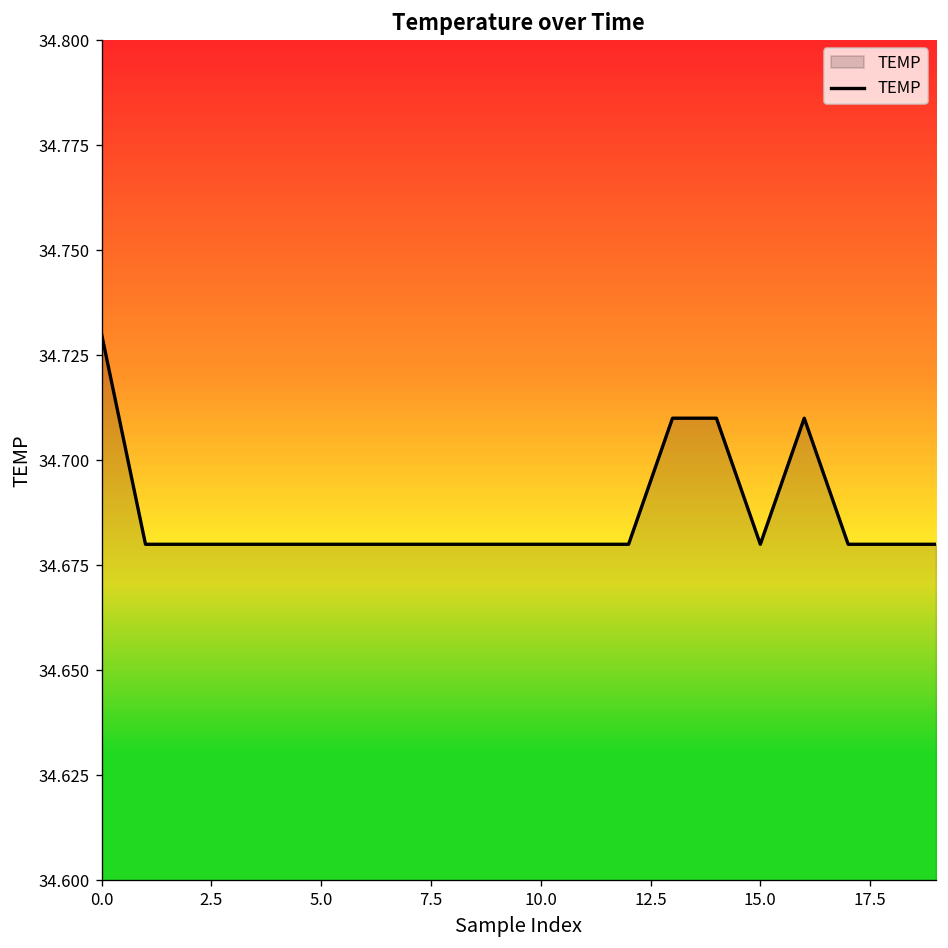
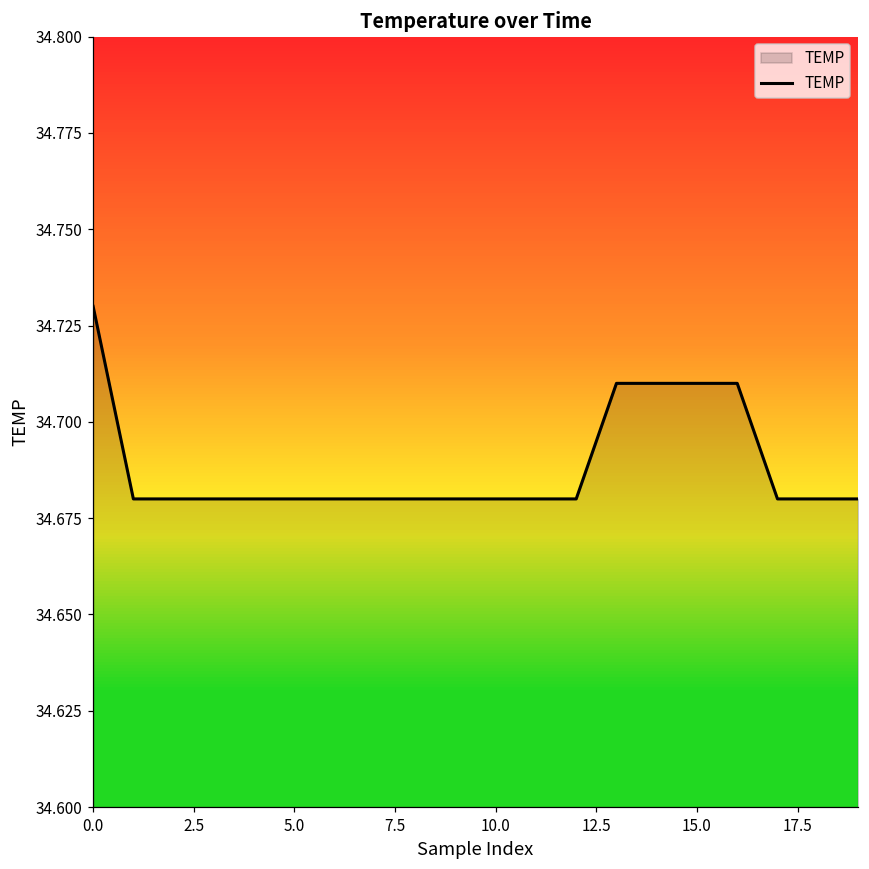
  {
    "0.0": 34.73,
    "5.0": 34.68,
    "10.0": 34.68,
-   "15.0": 34.68
+   "15.0": 34.71
  }
